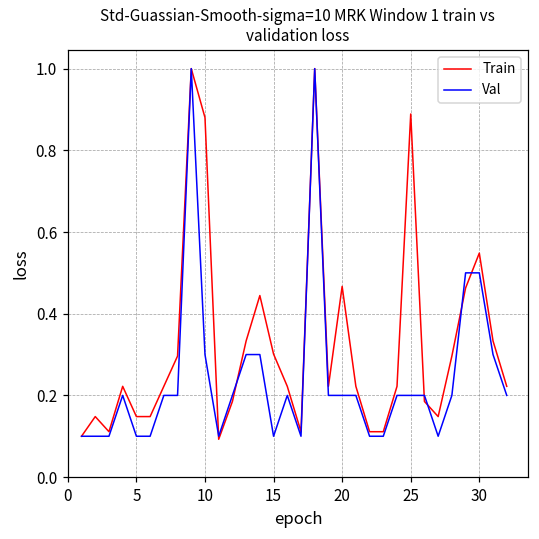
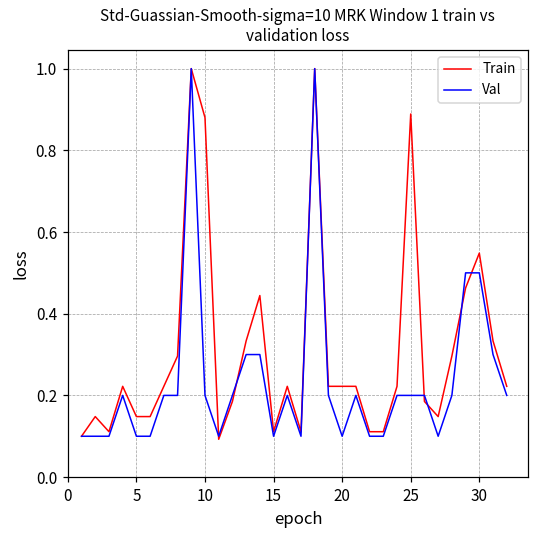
  {
    "Train": {
      "5": 0.15,
      "10": 0.88,
-     "15": 0.30,
-     "20": 0.47,
+     "15": 0.11,
+     "20": 0.22,
      "25": 0.89,
      "30": 0.55
    },
    "Val": {
      "5": 0.10,
-     "10": 0.30,
+     "10": 0.20,
      "15": 0.10,
-     "20": 0.20,
+     "20": 0.10,
      "25": 0.20,
      "30": 0.50
    }
  }
